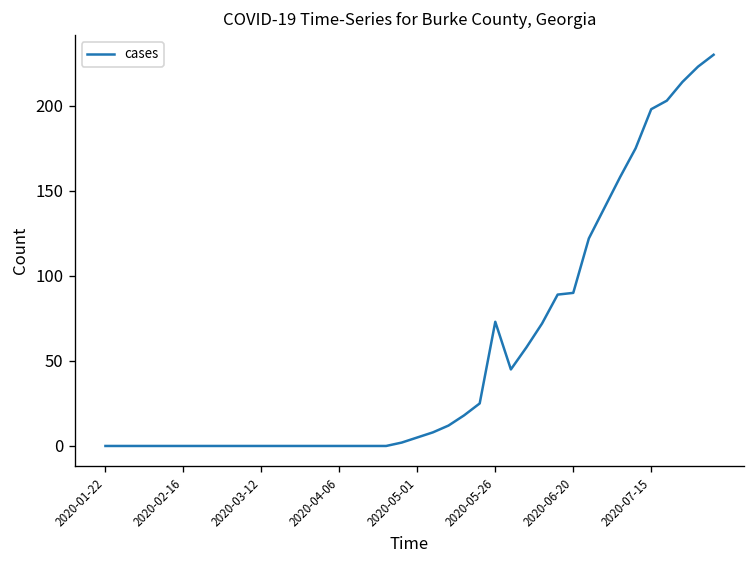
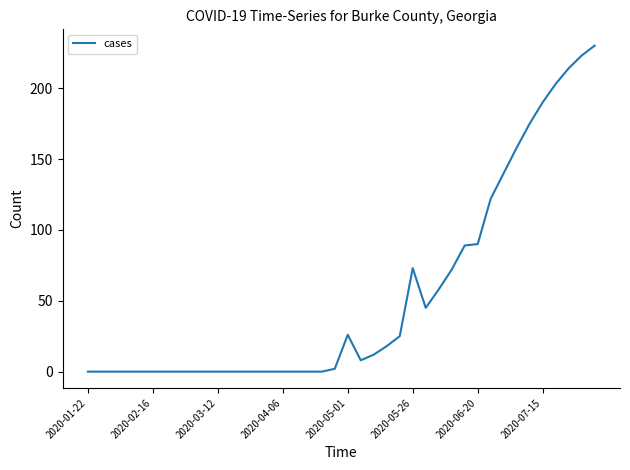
  {
    "2020-01-22": 0,
    "2020-02-16": 0,
    "2020-03-12": 0,
    "2020-04-06": 0,
-   "2020-05-01": 5,
+   "2020-05-01": 26,
    "2020-05-26": 73,
    "2020-06-20": 90,
-   "2020-07-15": 198
+   "2020-07-15": 190
  }
